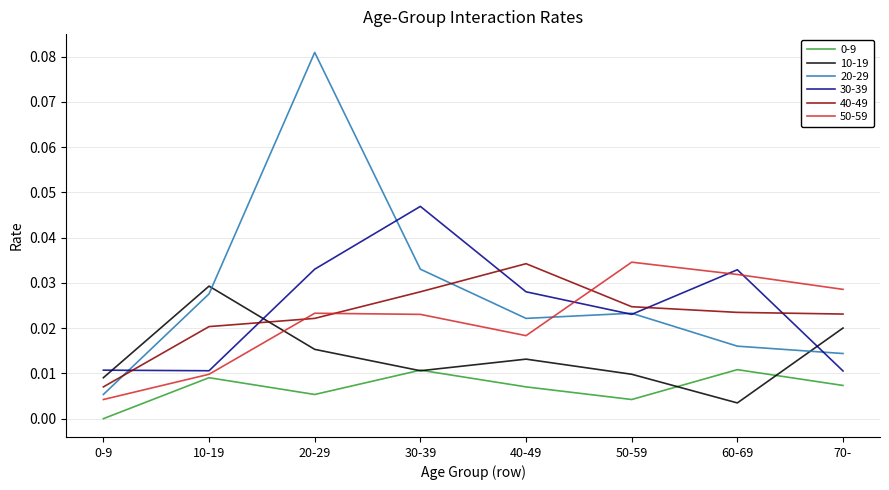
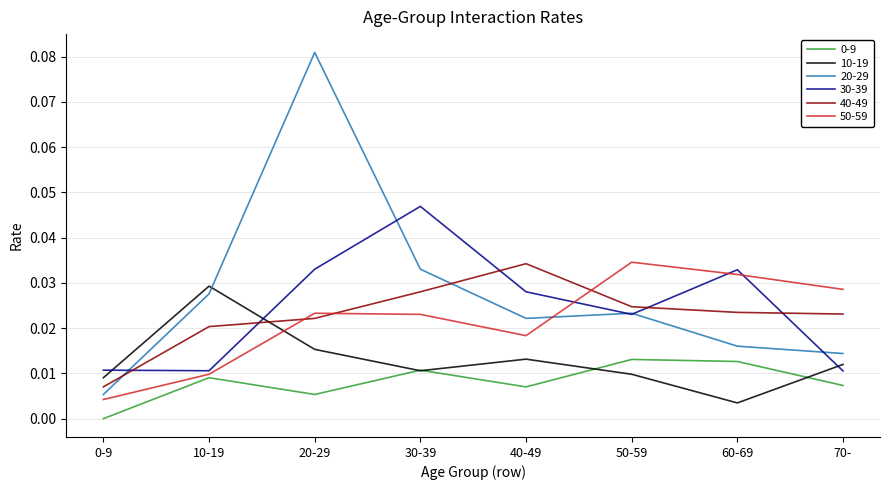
  {
    "0-9": {
      "0-9": 0.000,
      "10-19": 0.009,
      "20-29": 0.005,
      "40-49": 0.007,
-     "50-59": 0.004,
-     "60-69": 0.011,
+     "50-59": 0.013,
+     "60-69": 0.013,
      "70-": 0.007
    },
    "10-19": {
      "0-9": 0.009,
      "10-19": 0.029,
      "20-29": 0.015,
      "40-49": 0.013,
      "50-59": 0.010,
      "60-69": 0.003,
-     "70-": 0.020
+     "70-": 0.012
    },
    "20-29": {
      "0-9": 0.005,
      "10-19": 0.028,
      "20-29": 0.081,
      "30-39": 0.033,
      "40-49": 0.022,
      "60-69": 0.016,
      "70-": 0.014
    },
    "30-39": {
      "0-9": 0.011,
      "10-19": 0.011,
      "20-29": 0.033,
      "30-39": 0.047,
      "40-49": 0.028,
      "60-69": 0.033,
      "70-": 0.011
    },
    "40-49": {
      "0-9": 0.007,
      "10-19": 0.020,
      "20-29": 0.022,
      "30-39": 0.028,
      "40-49": 0.034,
      "50-59": 0.025,
      "60-69": 0.023,
      "70-": 0.023
    },
    "50-59": {
      "0-9": 0.004,
      "10-19": 0.010,
      "20-29": 0.023,
      "30-39": 0.023,
      "40-49": 0.018,
      "50-59": 0.035,
      "60-69": 0.032,
      "70-": 0.029
    }
  }
